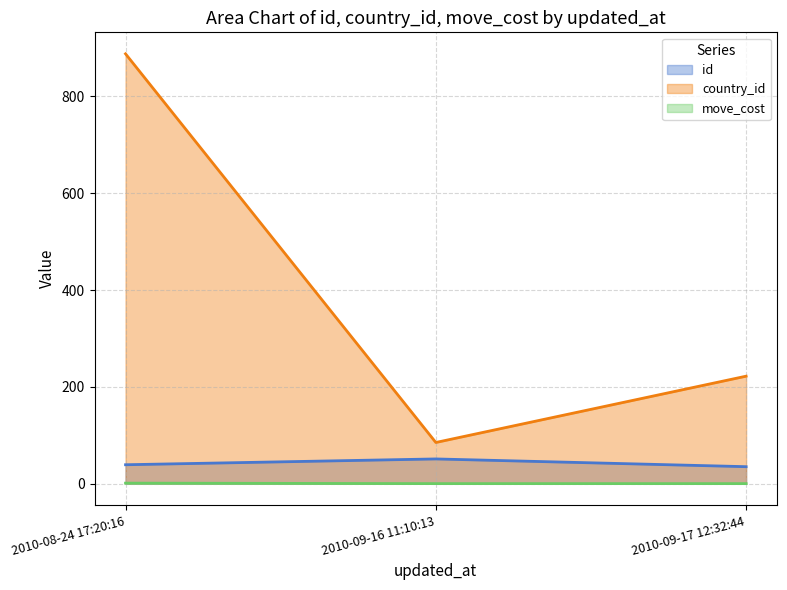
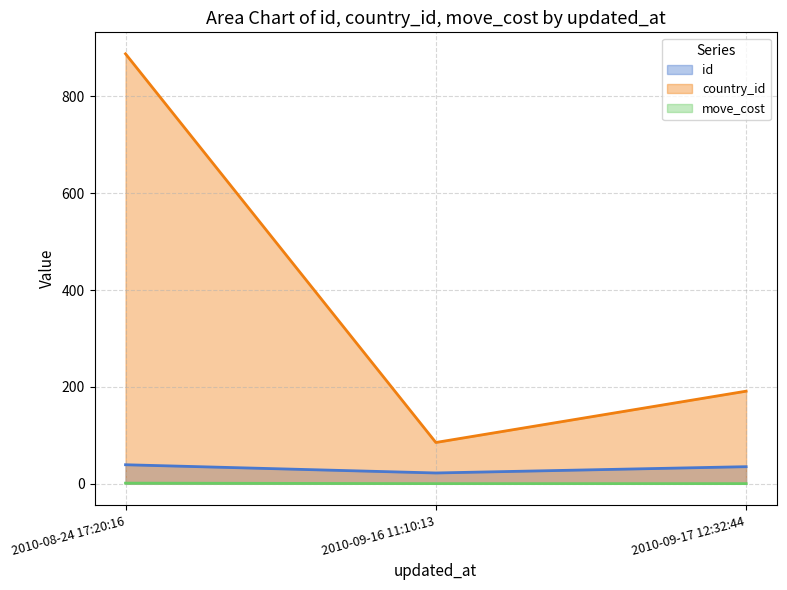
  {
    "id": {
      "2010-08-24 17:20:16": 40,
-     "2010-09-16 11:10:13": 50,
+     "2010-09-16 11:10:13": 20,
      "2010-09-17 12:32:44": 40
    },
    "country_id": {
      "2010-08-24 17:20:16": 890,
      "2010-09-16 11:10:13": 90,
-     "2010-09-17 12:32:44": 220
+     "2010-09-17 12:32:44": 190
    },
    "move_cost": {
      "2010-08-24 17:20:16": 0,
      "2010-09-16 11:10:13": 0,
      "2010-09-17 12:32:44": 0
    }
  }
